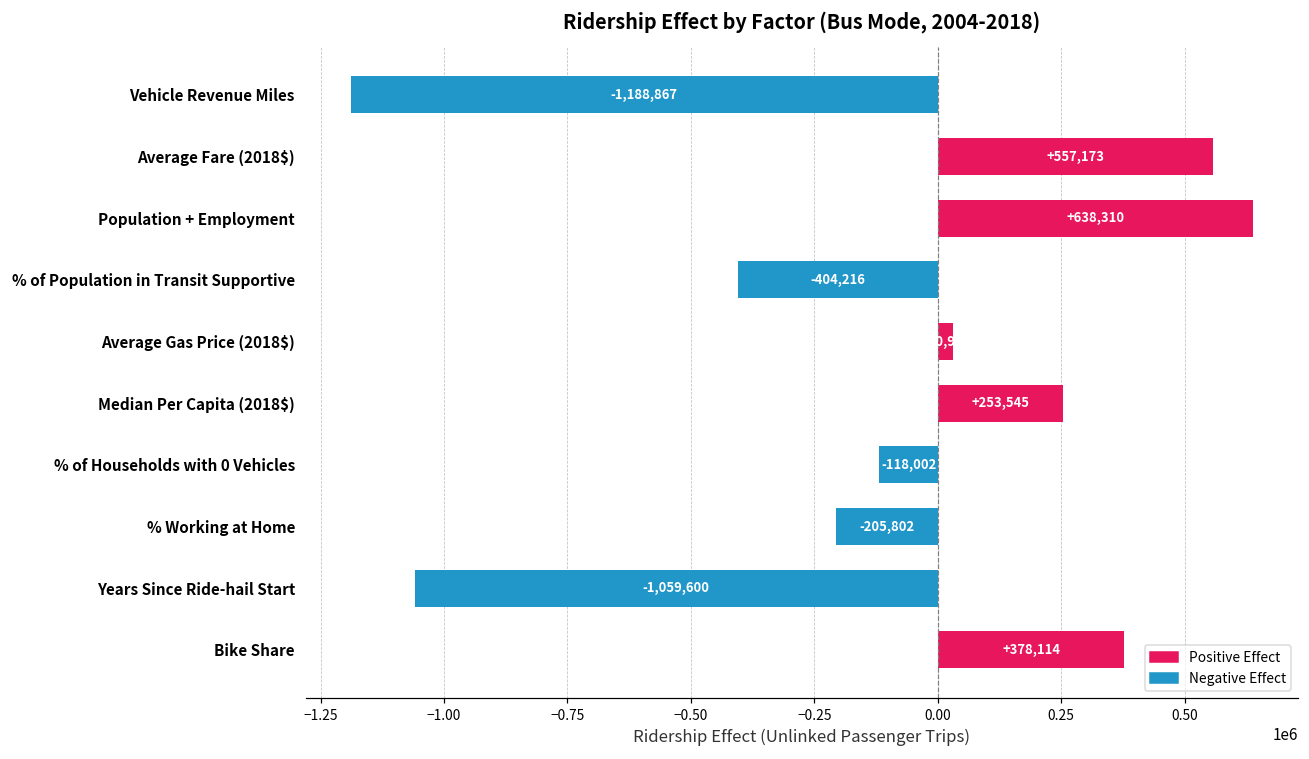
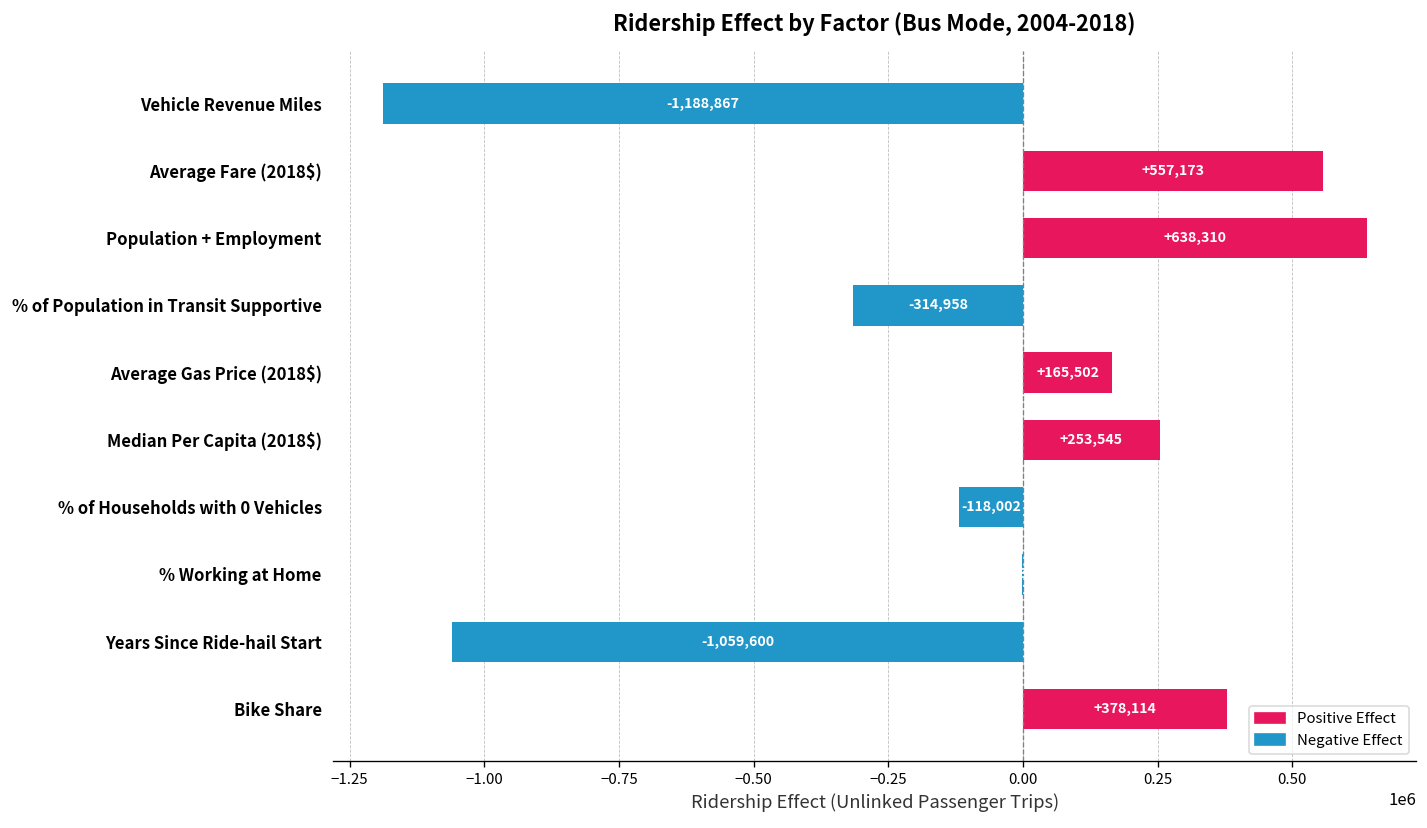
  {
    "Vehicle Revenue Miles": "-1,188,867",
    "Average Fare (2018$)": "+557,173",
    "Population + Employment": "+638,310",
-   "% of Population in Transit Supportive": "-404,216",
-   "Average Gas Price (2018$)": "30000",
+   "% of Population in Transit Supportive": "-314,958",
+   "Average Gas Price (2018$)": "170000",
    "Median Per Capita (2018$)": "+253,545",
    "% of Households with 0 Vehicles": "-118,002",
-   "% Working at Home": "-210000",
+   "% Working at Home": "0",
    "Years Since Ride-hail Start": "-1,059,600",
    "Bike Share": "+378,114"
  }
